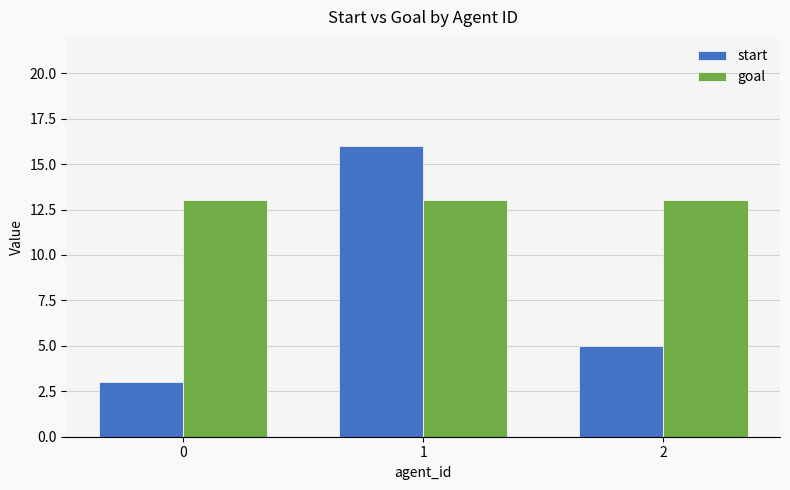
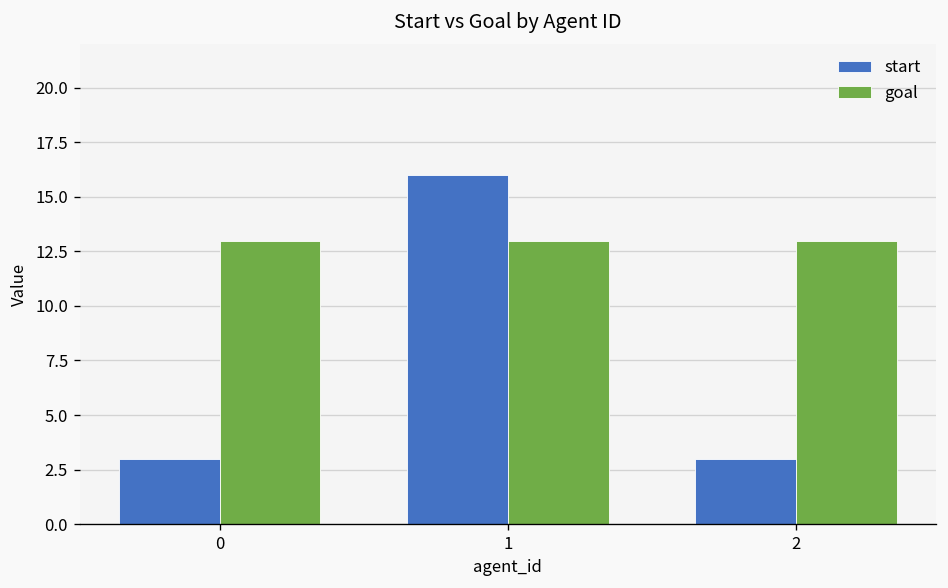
  {
    "start": {
      "0": 3,
      "1": 16,
-     "2": 5
+     "2": 3
    },
    "goal": {
      "0": 13,
      "1": 13,
      "2": 13
    }
  }
